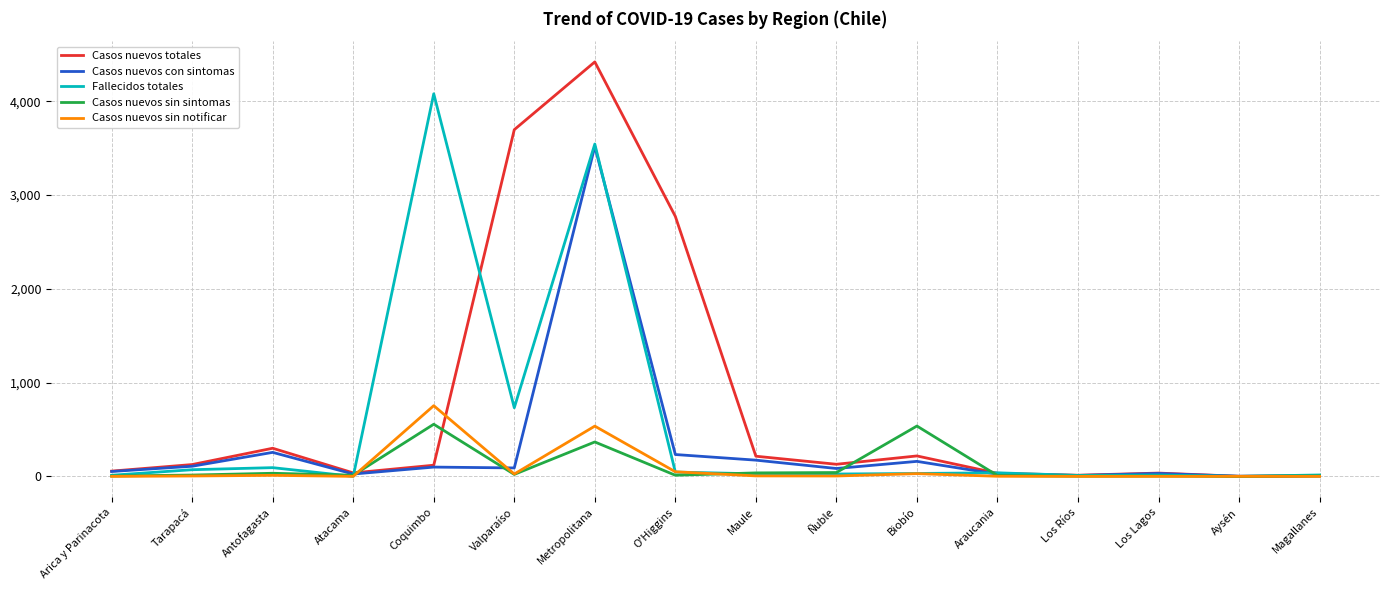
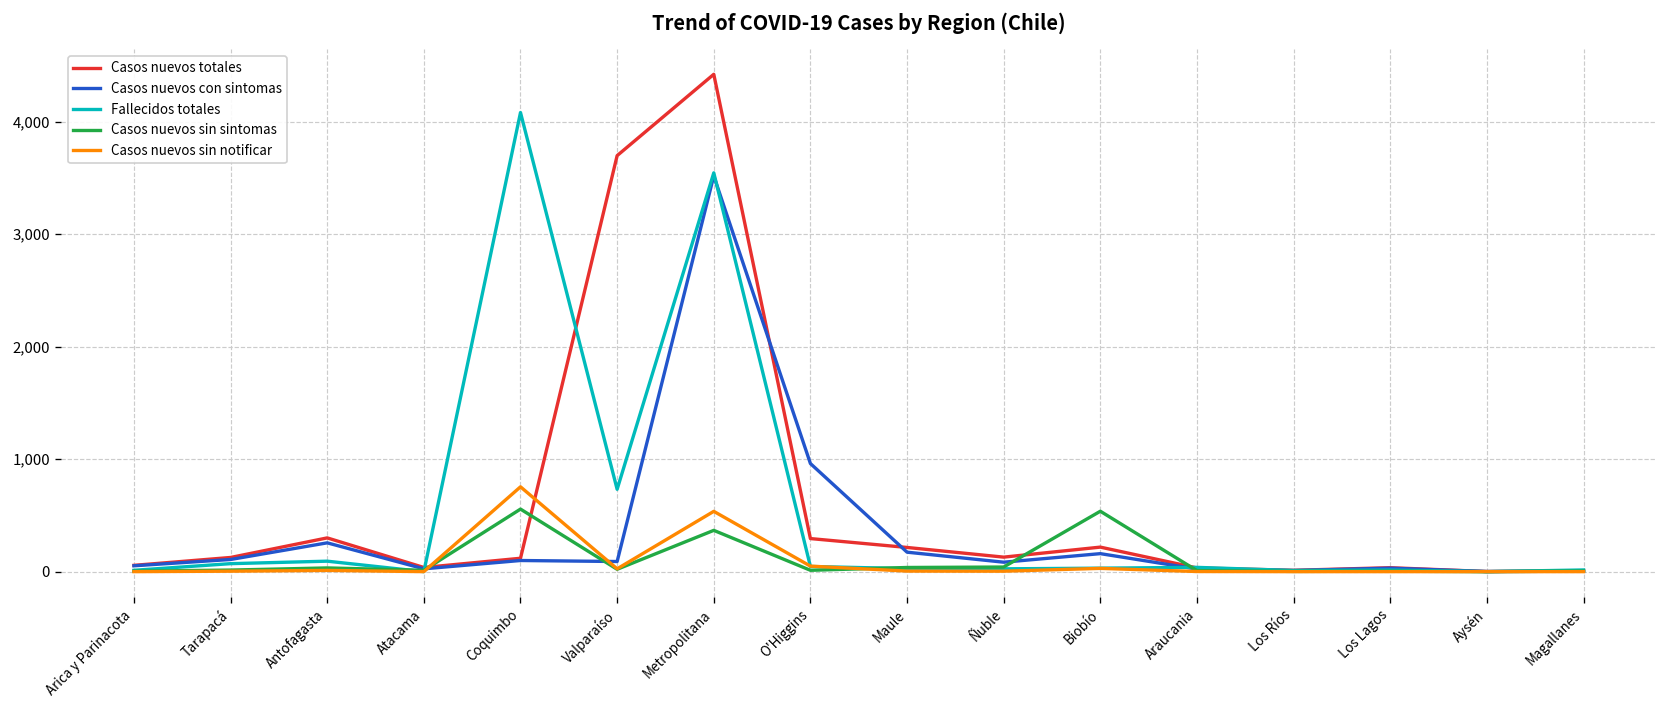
  {
    "Casos nuevos totales": {
      "Antofagasta": "300",
      "Valparaíso": "3,700",
      "Metropolitana": "4,400",
-     "O'Higgins": "2,800",
+     "O'Higgins": "300",
      "Maule": "200",
      "Ñuble": "100",
      "Biobío": "200"
    },
    "Casos nuevos con sintomas": {
      "Antofagasta": "300",
      "Valparaíso": "100",
      "Metropolitana": "3,500",
-     "O'Higgins": "200",
+     "O'Higgins": "1,000",
      "Maule": "200",
      "Ñuble": "100",
      "Biobío": "200"
    },
    "Fallecidos totales": {
      "Tarapacá": "100",
      "Antofagasta": "100",
      "Coquimbo": "4,100",
      "Valparaíso": "700",
      "Metropolitana": "3,500"
    },
    "Casos nuevos sin sintomas": {
      "Coquimbo": "600",
      "Metropolitana": "400",
      "O'Higgins": "0",
      "Biobío": "500"
    },
    "Casos nuevos sin notificar": {
      "Coquimbo": "800",
      "Metropolitana": "500"
    }
  }
